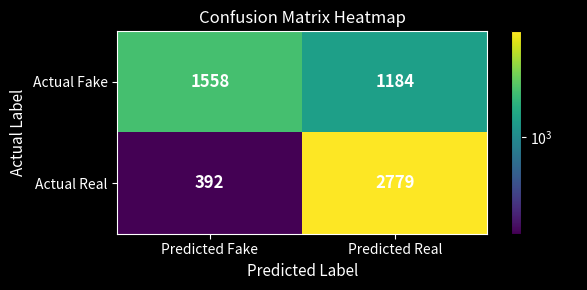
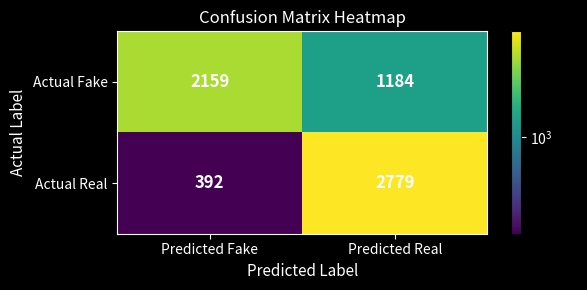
  {
    "Actual Fake": {
-     "Predicted Fake": 1558,
+     "Predicted Fake": 2159,
      "Predicted Real": 1184
    },
    "Actual Real": {
      "Predicted Fake": 392,
      "Predicted Real": 2779
    }
  }
